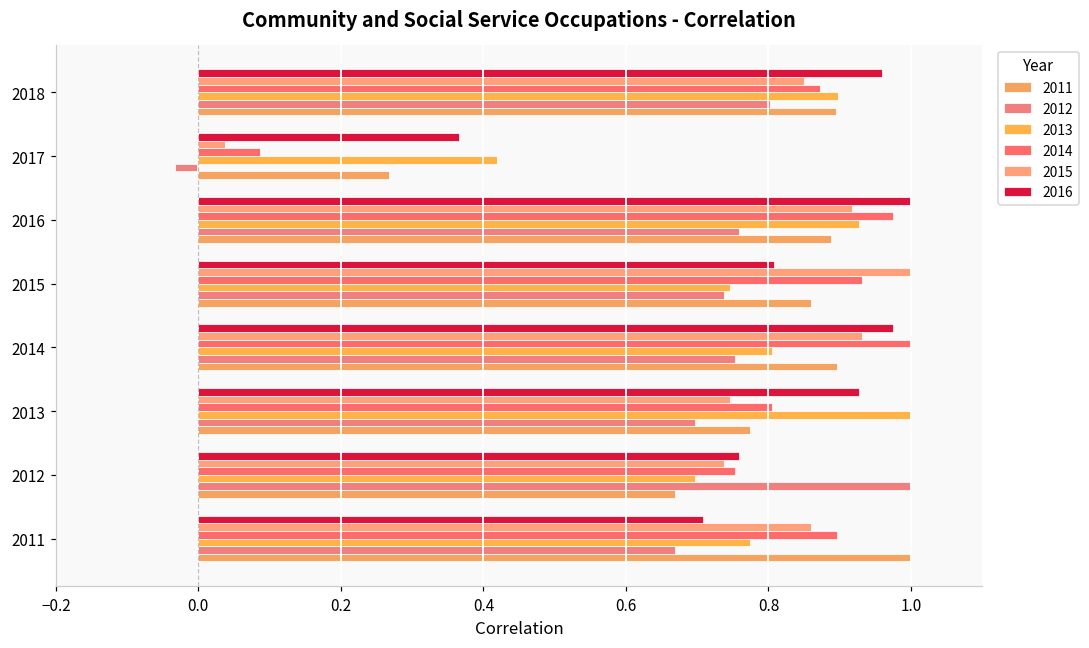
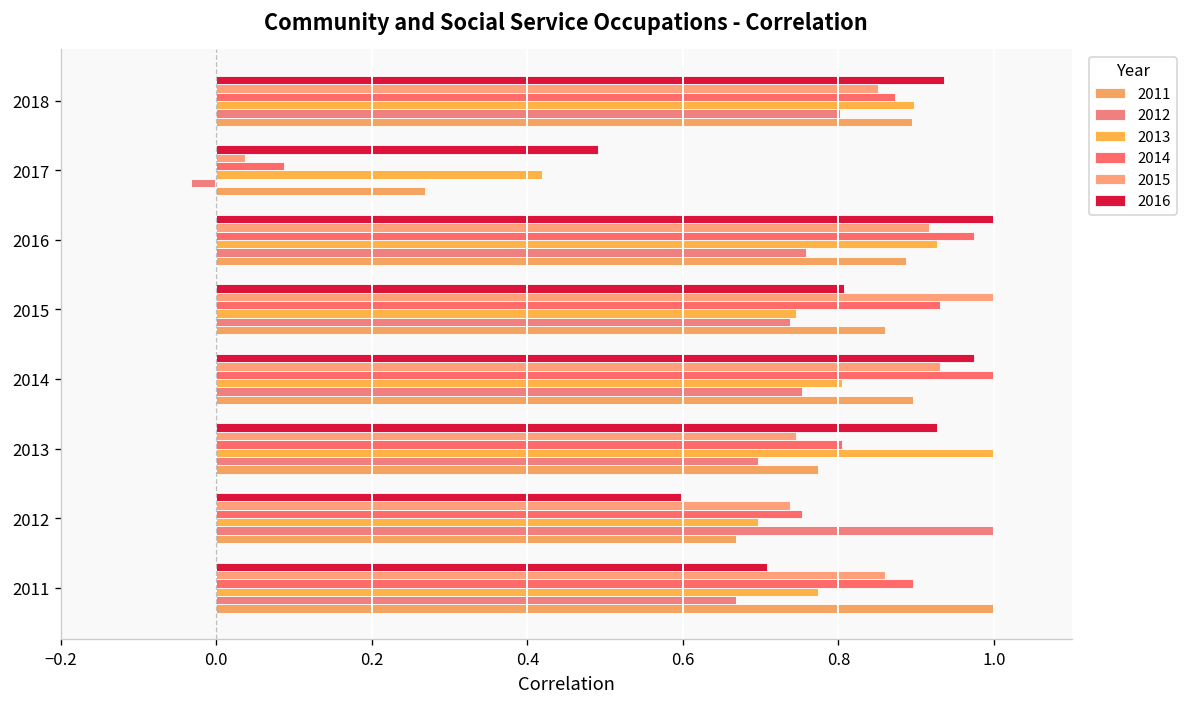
  {
    "2016": {
-     "2018": 0.96,
-     "2017": 0.37,
+     "2018": 0.94,
+     "2017": 0.49,
      "2016": 1.00,
      "2015": 0.81,
      "2014": 0.97,
      "2013": 0.93,
-     "2012": 0.76,
+     "2012": 0.60,
      "2011": 0.71
    }
  }
